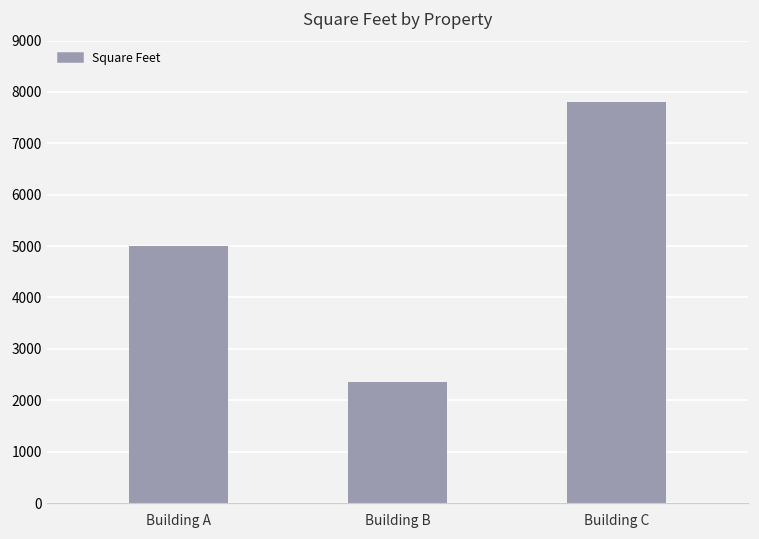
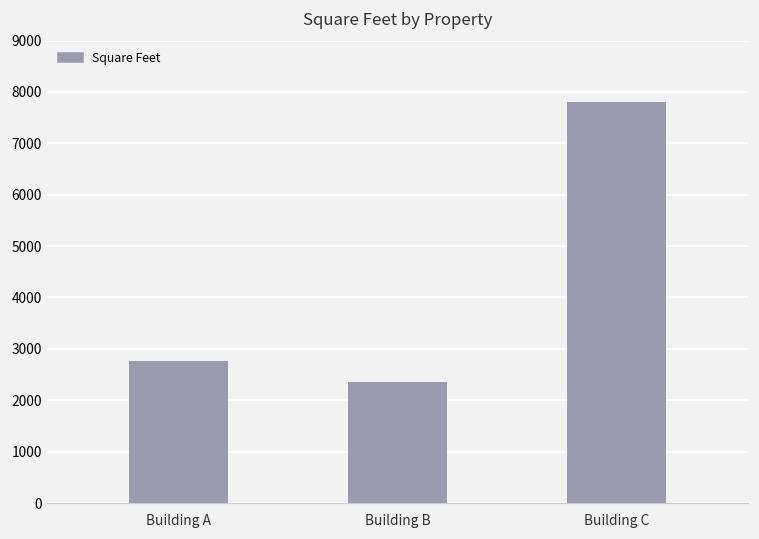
  {
-   "Building A": 5000,
+   "Building A": 2800,
    "Building B": 2300,
    "Building C": 7800
  }
